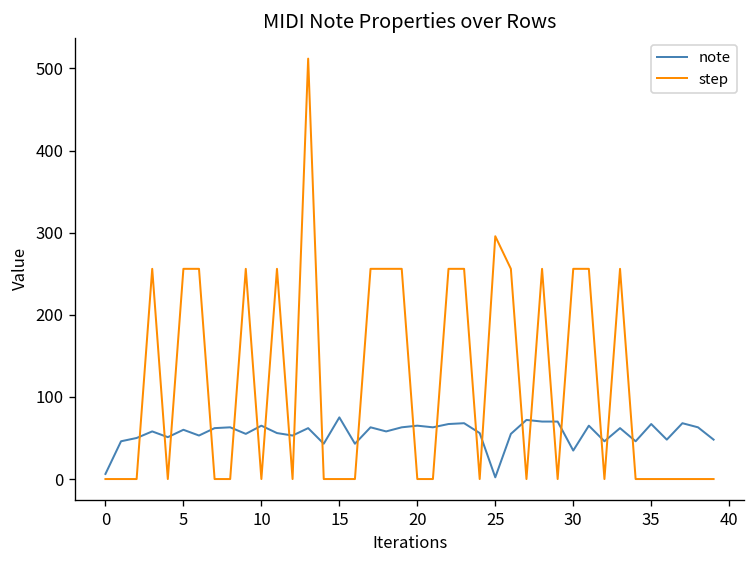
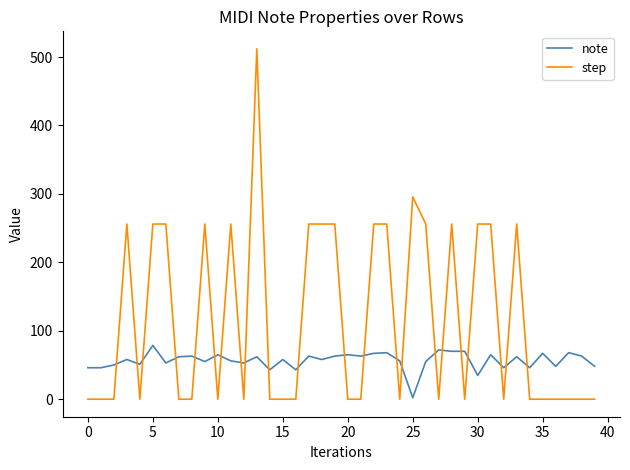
  {
    "note": {
-     "0": 10,
-     "5": 60,
+     "0": 50,
+     "5": 80,
      "10": 70,
-     "15": 80,
+     "15": 60,
      "20": 70,
      "25": 0,
      "30": 30,
      "35": 70
    },
    "step": {
      "0": 0,
      "5": 260,
      "10": 0,
      "15": 0,
      "20": 0,
      "25": 300,
      "30": 260,
      "35": 0
    }
  }
